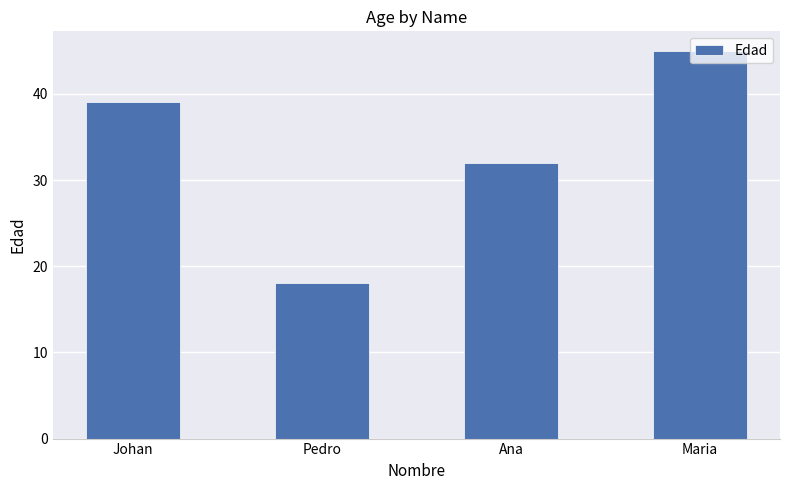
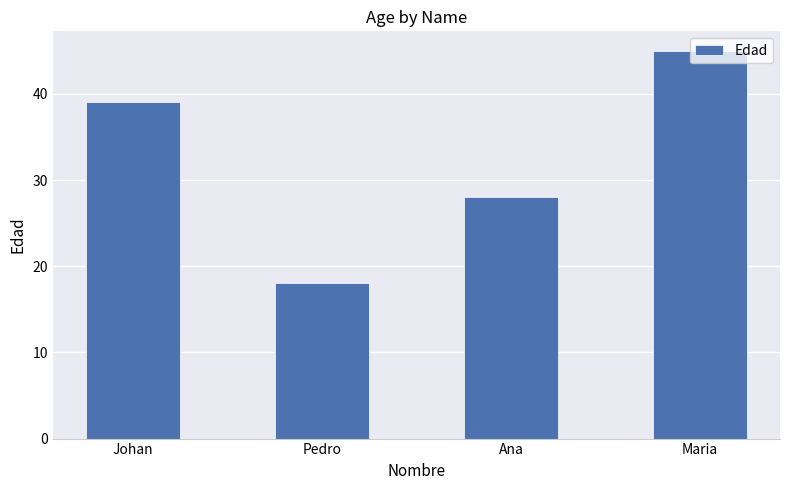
  {
    "Johan": 39,
    "Pedro": 18,
-   "Ana": 32
+   "Ana": 28
  }
